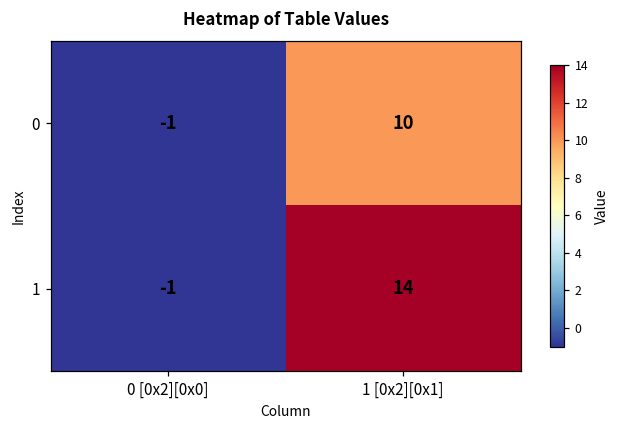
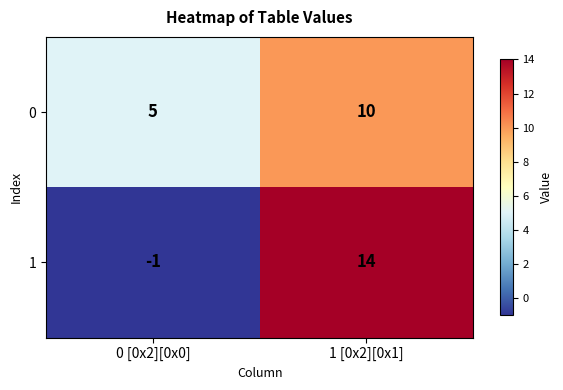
  {
    "0": {
-     "0 [0x2][0x0]": -1,
+     "0 [0x2][0x0]": 5,
      "1 [0x2][0x1]": 10
    },
    "1": {
      "0 [0x2][0x0]": -1,
      "1 [0x2][0x1]": 14
    }
  }
